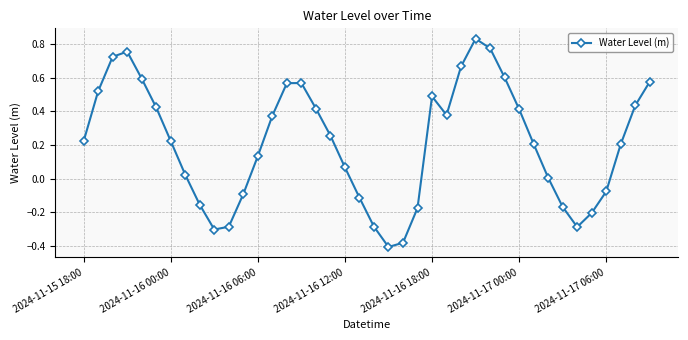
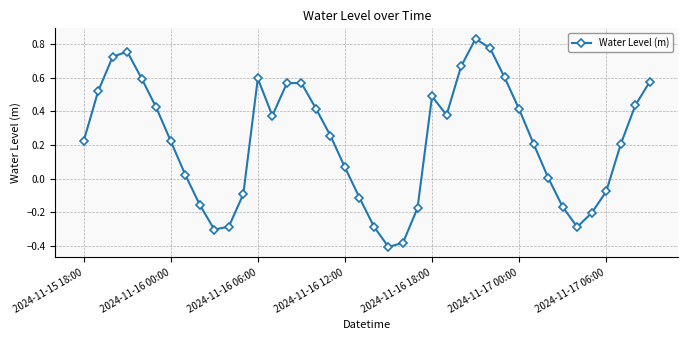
  {
    "2024-11-15 18:00": 0.22,
    "2024-11-16 00:00": 0.22,
-   "2024-11-16 06:00": 0.13,
+   "2024-11-16 06:00": 0.60,
    "2024-11-16 12:00": 0.07,
    "2024-11-16 18:00": 0.49,
    "2024-11-17 00:00": 0.41,
    "2024-11-17 06:00": -0.08
  }
